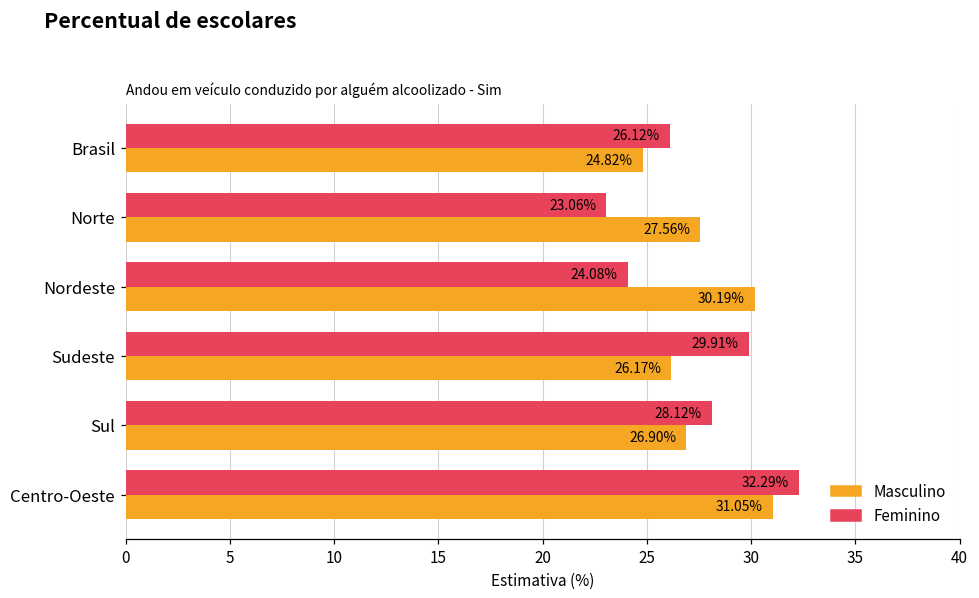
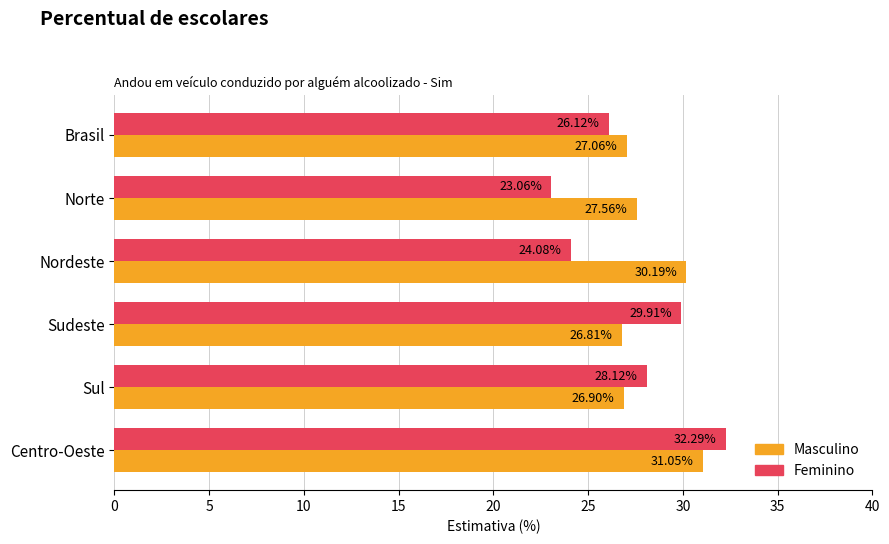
  {
    "Masculino": {
-     "Brasil": "24.82%",
+     "Brasil": "27.06%",
      "Norte": "27.56%",
      "Nordeste": "30.19%",
-     "Sudeste": "26.17%",
+     "Sudeste": "26.81%",
      "Sul": "26.90%",
      "Centro-Oeste": "31.05%"
    },
    "Feminino": {
      "Brasil": "26.12%",
      "Norte": "23.06%",
      "Nordeste": "24.08%",
      "Sudeste": "29.91%",
      "Sul": "28.12%",
      "Centro-Oeste": "32.29%"
    }
  }
